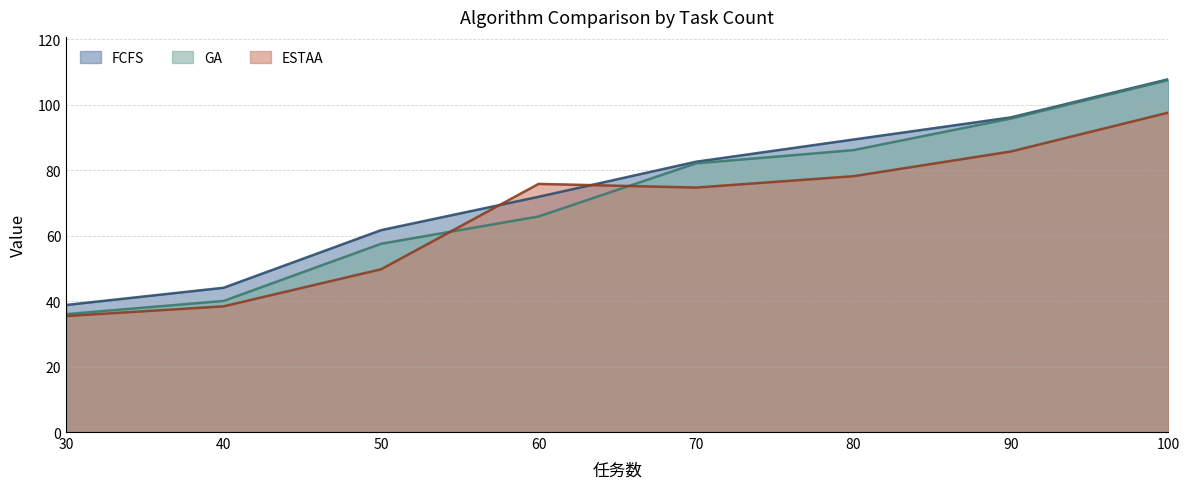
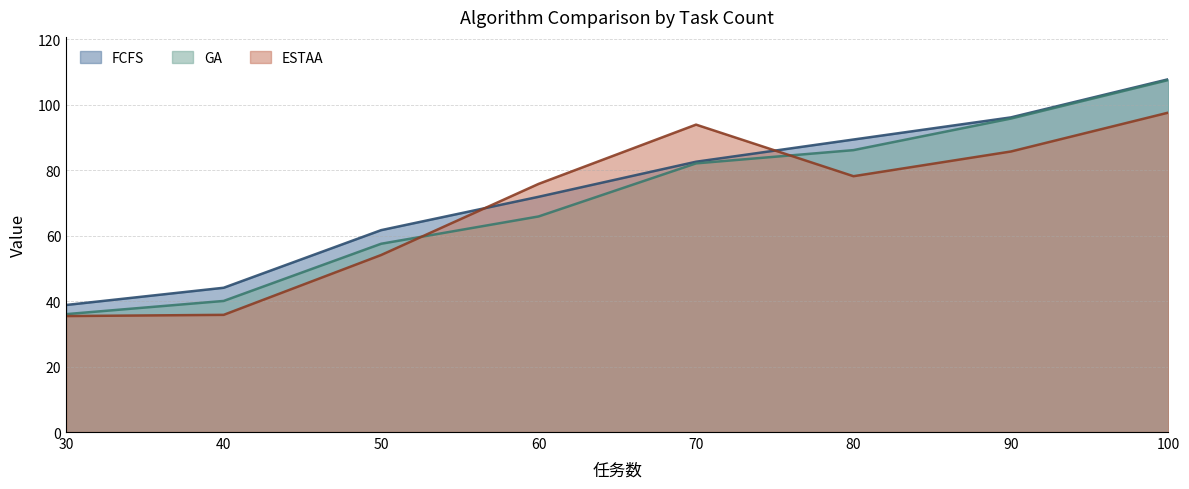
  {
    "ESTAA": {
-     "40": 38,
-     "50": 50,
+     "40": 36,
+     "50": 54,
      "60": 76,
-     "70": 75,
+     "70": 94,
      "80": 78,
      "90": 86,
      "100": 98
    }
  }
